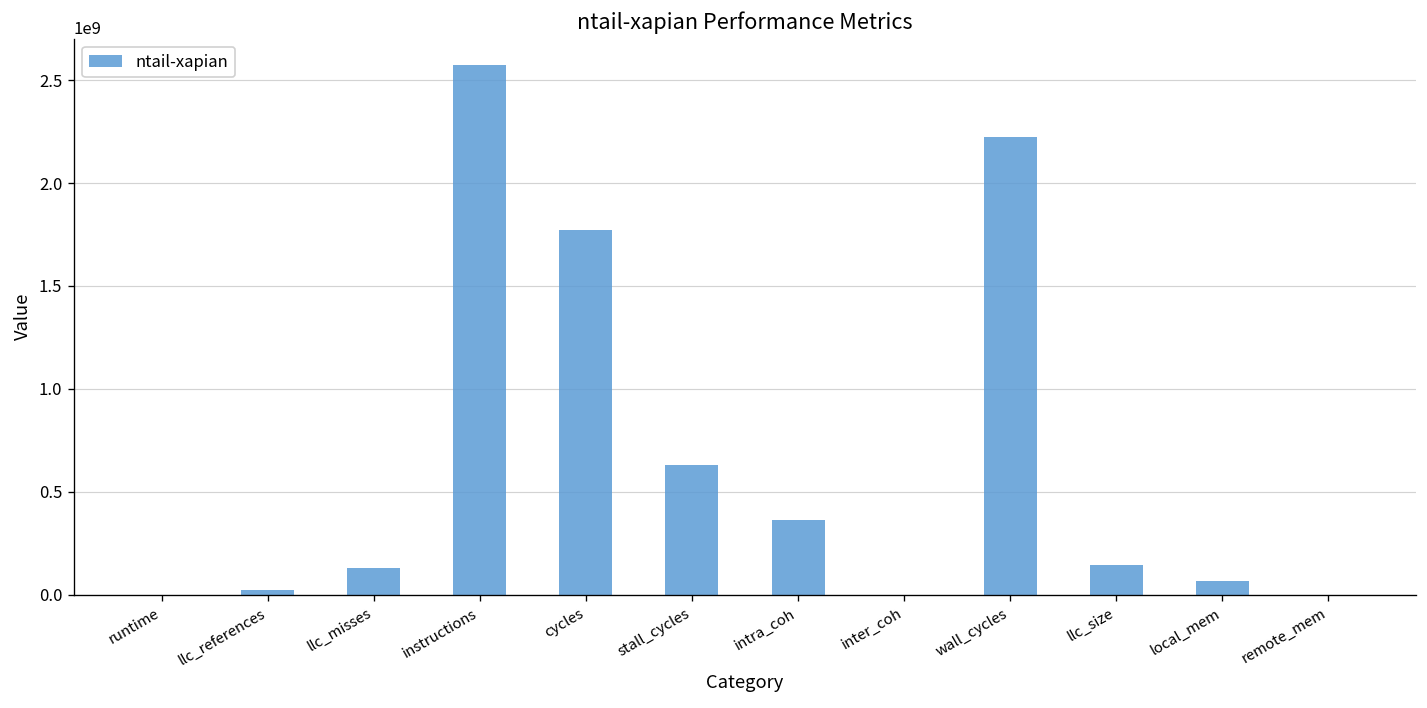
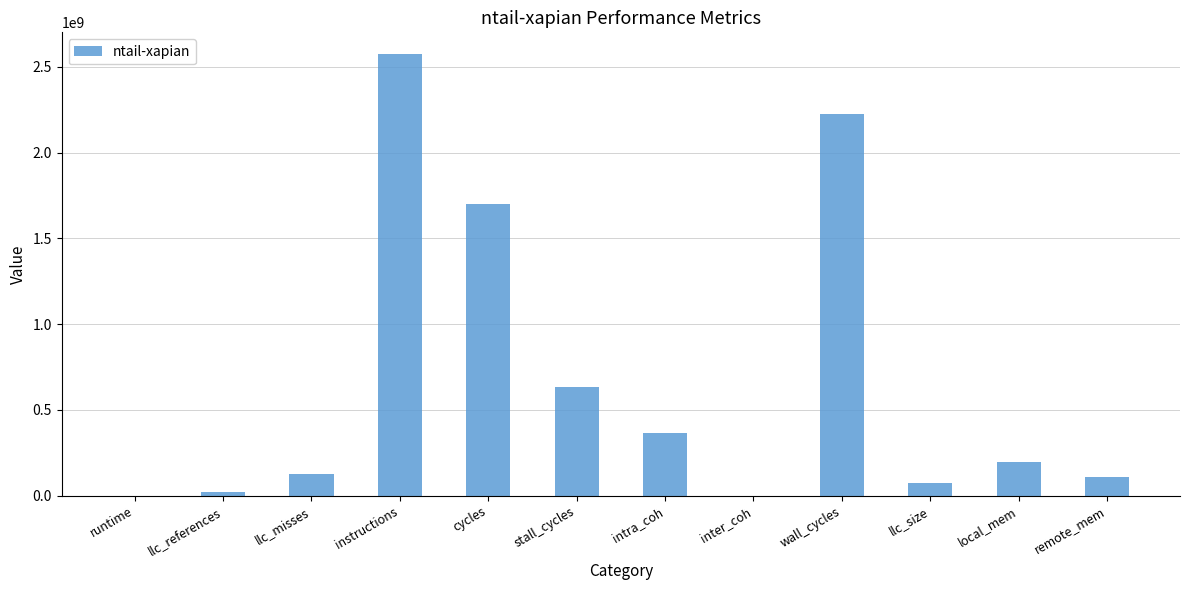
  {
    "llc_references": 20000000,
    "llc_misses": 130000000,
    "instructions": 2570000000,
-   "cycles": 1770000000,
+   "cycles": 1700000000,
    "stall_cycles": 630000000,
    "intra_coh": 370000000,
    "wall_cycles": 2230000000,
-   "llc_size": 140000000,
-   "local_mem": 70000000,
-   "remote_mem": 0
+   "llc_size": 70000000,
+   "local_mem": 200000000,
+   "remote_mem": 110000000
  }
